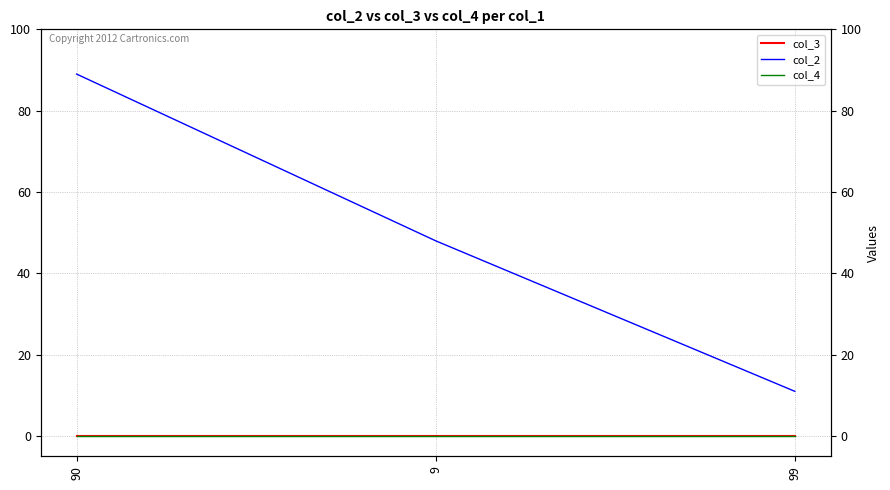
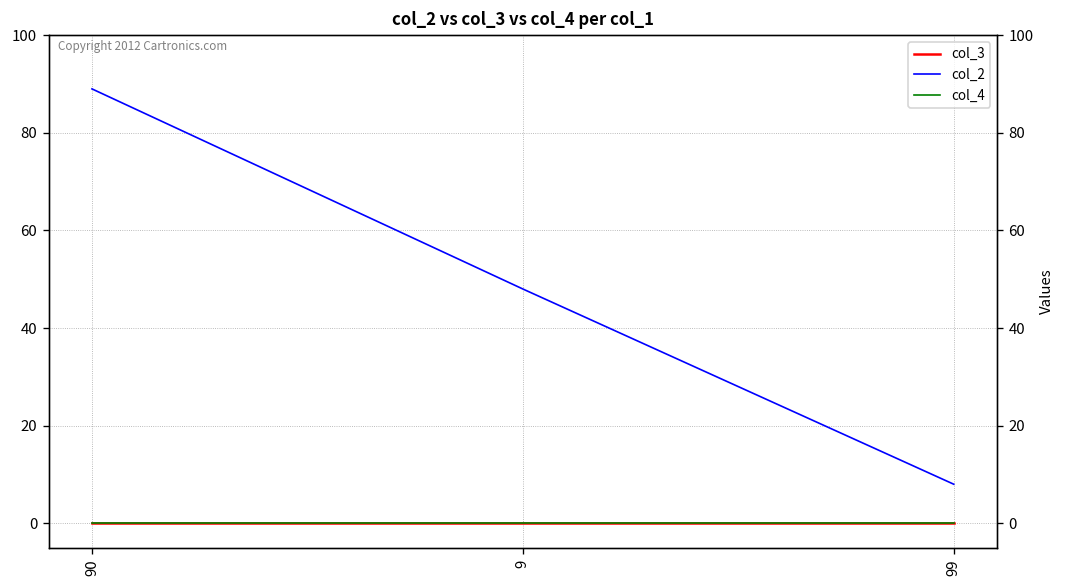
  {
    "col_4": {
      "90": 0,
      "9": 0,
      "99": 0
    },
    "col_2": {
      "90": 89,
      "9": 48,
-     "99": 11
+     "99": 8
    }
  }
